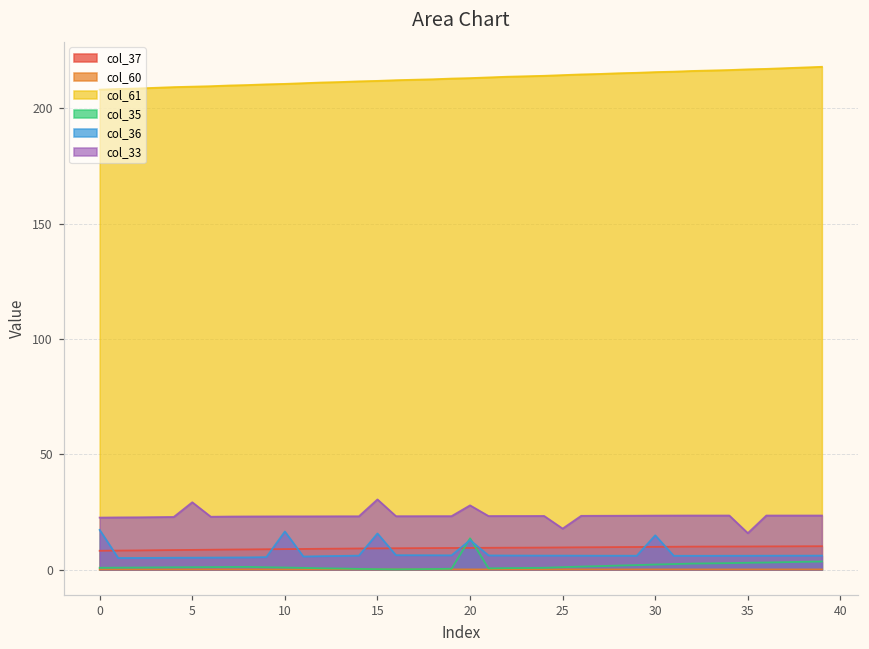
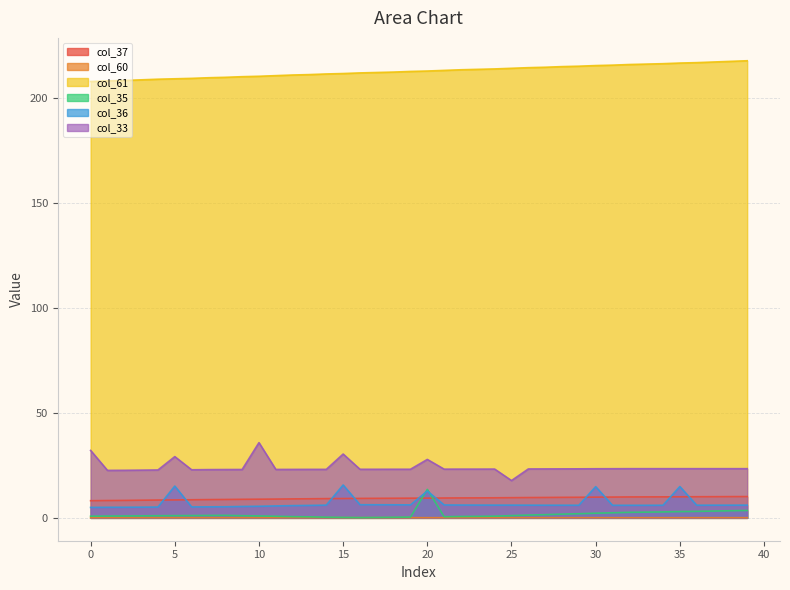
  {
    "col_61": {
      "5": 209,
      "10": 211,
      "15": 212,
      "20": 213,
      "25": 214,
      "30": 216,
      "35": 217
    },
    "col_35": {
      "30": 2,
      "35": 3
    },
    "col_36": {
-     "0": 17,
-     "5": 5,
-     "10": 17,
+     "0": 5,
+     "5": 15,
+     "10": 6,
      "15": 16,
      "25": 6,
      "30": 15,
-     "35": 6
+     "35": 15
    },
    "col_33": {
-     "0": 23,
+     "0": 32,
      "5": 29,
-     "10": 23,
+     "10": 36,
      "15": 30,
      "20": 28,
      "25": 18,
      "30": 23,
-     "35": 16
+     "35": 23
    }
  }
